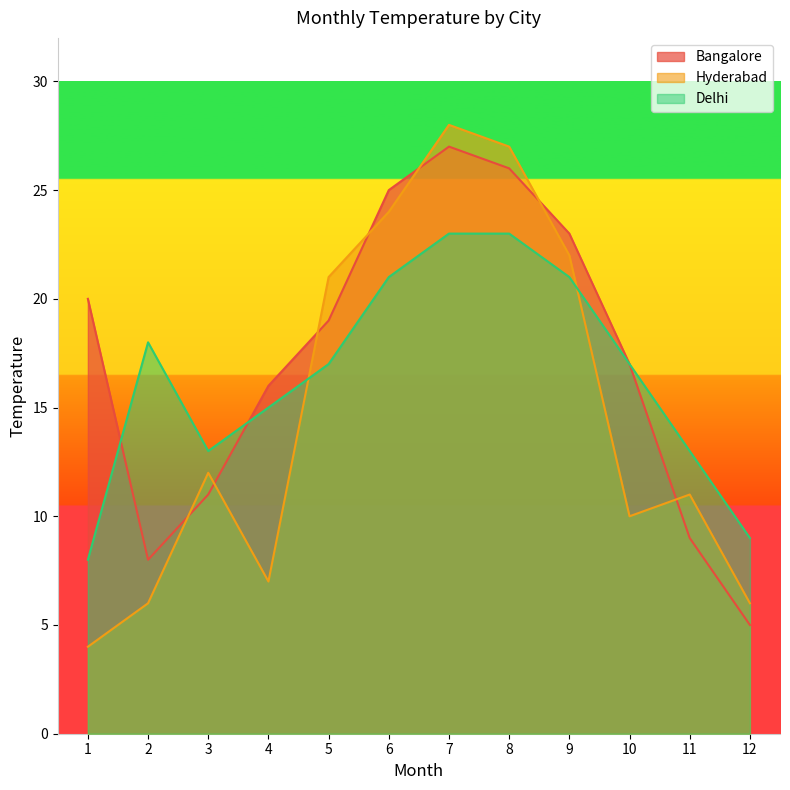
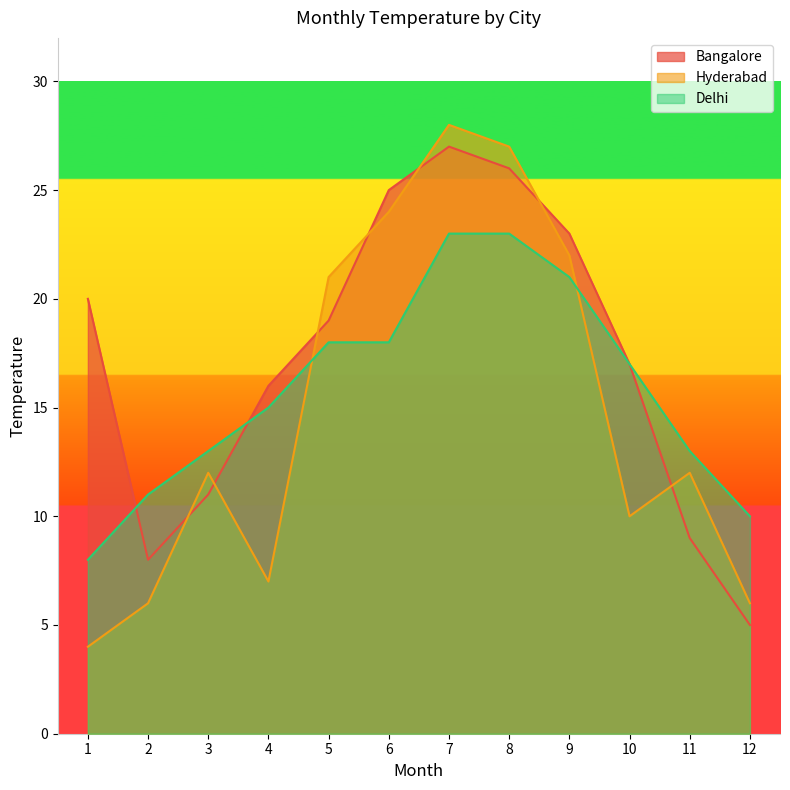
  {
    "Bangalore": {
      "1": 20,
      "2": 8,
      "3": 11,
      "4": 16,
      "5": 19,
      "6": 25,
      "7": 27,
      "8": 26,
      "9": 23,
      "11": 9,
      "12": 5
    },
    "Hyderabad": {
      "1": 4,
      "2": 6,
      "3": 12,
      "4": 7,
      "5": 21,
      "6": 24,
      "7": 28,
      "8": 27,
      "9": 22,
      "10": 10,
-     "11": 11,
+     "11": 12,
      "12": 6
    },
    "Delhi": {
      "1": 8,
-     "2": 18,
+     "2": 11,
      "3": 13,
      "4": 15,
-     "5": 17,
-     "6": 21,
+     "5": 18,
+     "6": 18,
      "7": 23,
      "8": 23,
      "9": 21,
      "11": 13,
-     "12": 9
+     "12": 10
    }
  }
